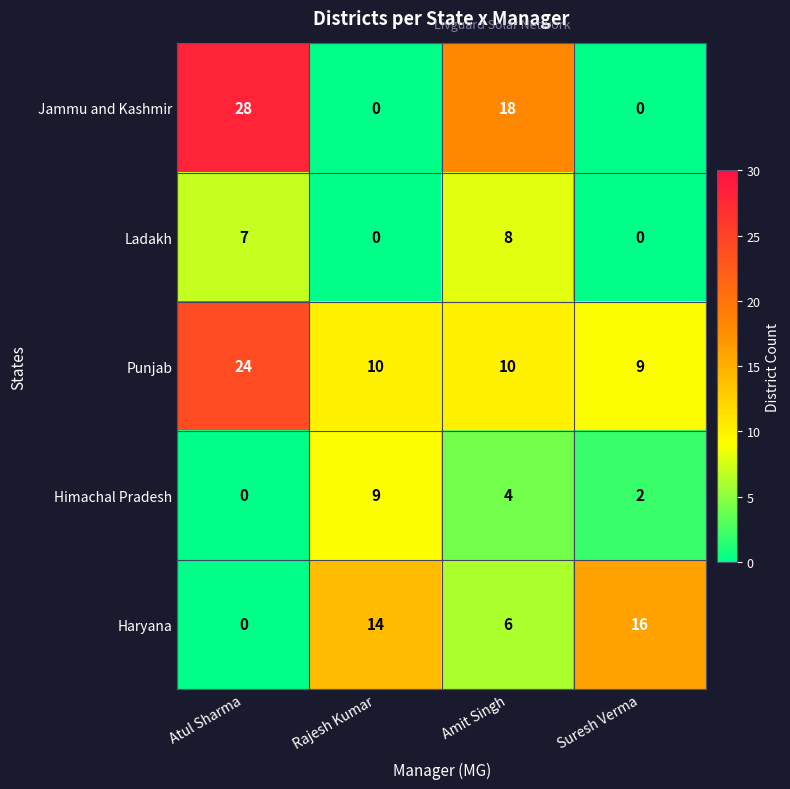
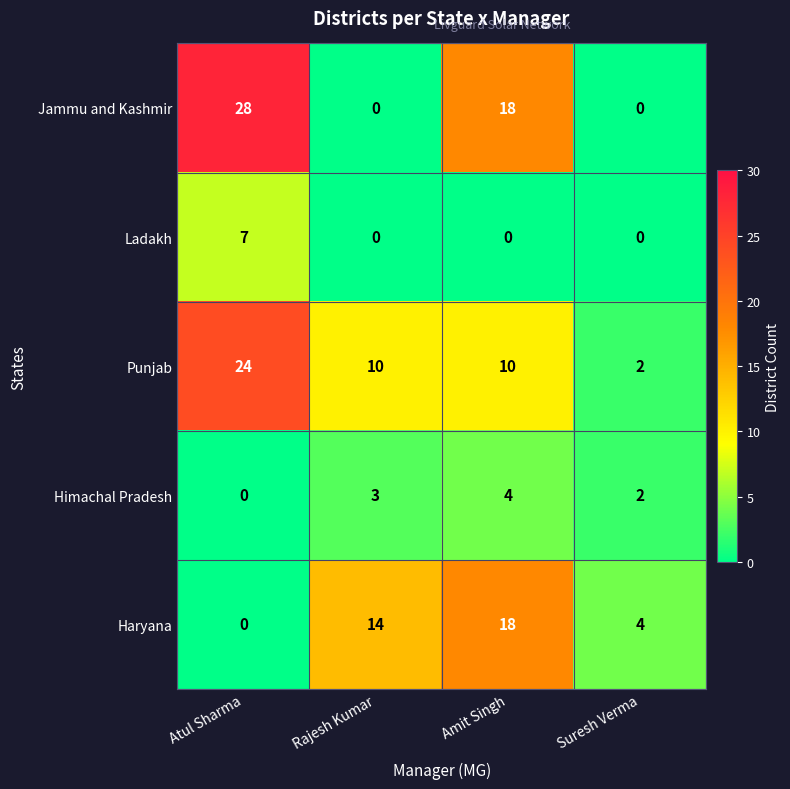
  {
    "Jammu and Kashmir": {
      "Atul Sharma": 28,
      "Rajesh Kumar": 0,
      "Amit Singh": 18,
      "Suresh Verma": 0
    },
    "Ladakh": {
      "Atul Sharma": 7,
      "Rajesh Kumar": 0,
-     "Amit Singh": 8,
+     "Amit Singh": 0,
      "Suresh Verma": 0
    },
    "Punjab": {
      "Atul Sharma": 24,
      "Rajesh Kumar": 10,
      "Amit Singh": 10,
-     "Suresh Verma": 9
+     "Suresh Verma": 2
    },
    "Himachal Pradesh": {
      "Atul Sharma": 0,
-     "Rajesh Kumar": 9,
+     "Rajesh Kumar": 3,
      "Amit Singh": 4,
      "Suresh Verma": 2
    },
    "Haryana": {
      "Atul Sharma": 0,
      "Rajesh Kumar": 14,
-     "Amit Singh": 6,
-     "Suresh Verma": 16
+     "Amit Singh": 18,
+     "Suresh Verma": 4
    }
  }
